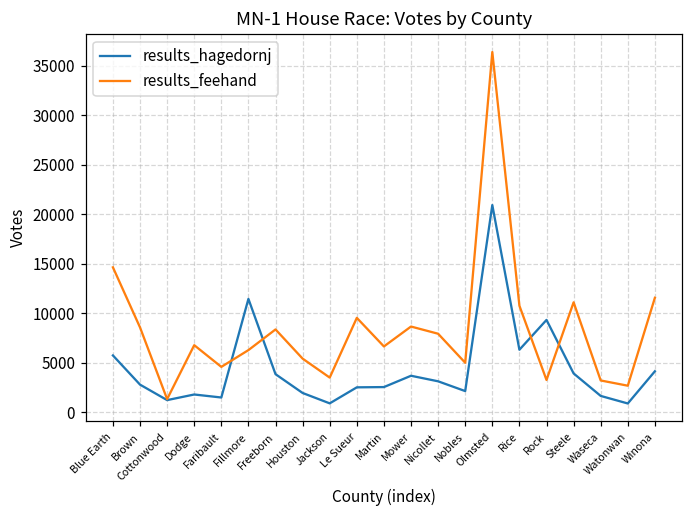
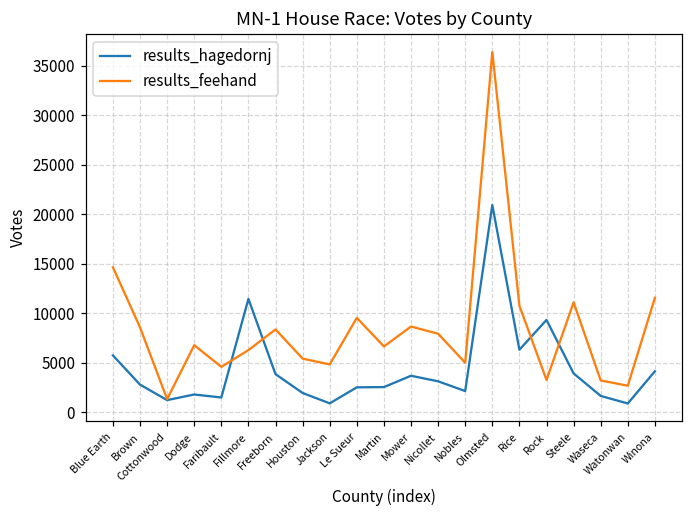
  {
    "results_hagedornj": {
      "Blue Earth": 6000,
      "Brown": 3000,
      "Dodge": 2000,
      "Faribault": 2000,
      "Fillmore": 11000,
      "Freeborn": 4000,
      "Houston": 2000,
      "Jackson": 1000,
      "Le Sueur": 3000,
      "Martin": 3000,
      "Mower": 4000,
      "Nicollet": 3000,
      "Nobles": 2000,
      "Olmsted": 21000,
      "Rice": 6000,
      "Rock": 9000,
      "Steele": 4000,
      "Waseca": 2000,
      "Watonwan": 1000,
      "Winona": 4000
    },
    "results_feehand": {
      "Blue Earth": 15000,
      "Brown": 9000,
      "Dodge": 7000,
      "Faribault": 5000,
      "Fillmore": 6000,
      "Freeborn": 8000,
      "Houston": 5000,
-     "Jackson": 4000,
+     "Jackson": 5000,
      "Le Sueur": 10000,
      "Martin": 7000,
      "Mower": 9000,
      "Nicollet": 8000,
      "Nobles": 5000,
      "Olmsted": 36000,
      "Rice": 11000,
      "Rock": 3000,
      "Steele": 11000,
      "Waseca": 3000,
      "Watonwan": 3000,
      "Winona": 12000
    }
  }
